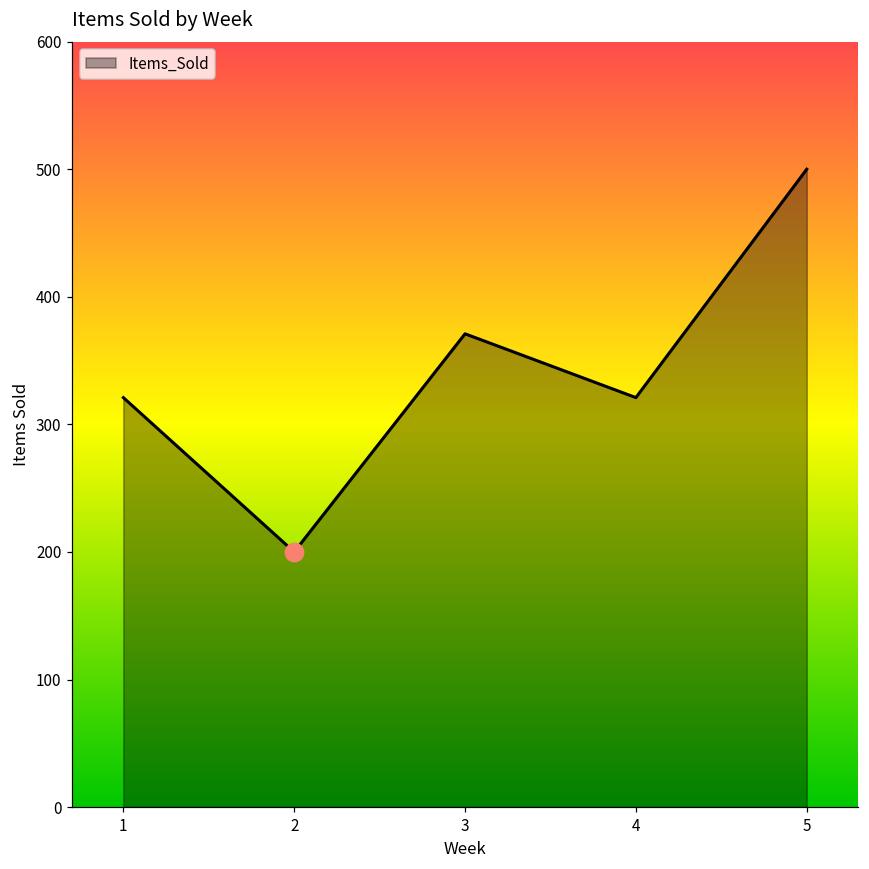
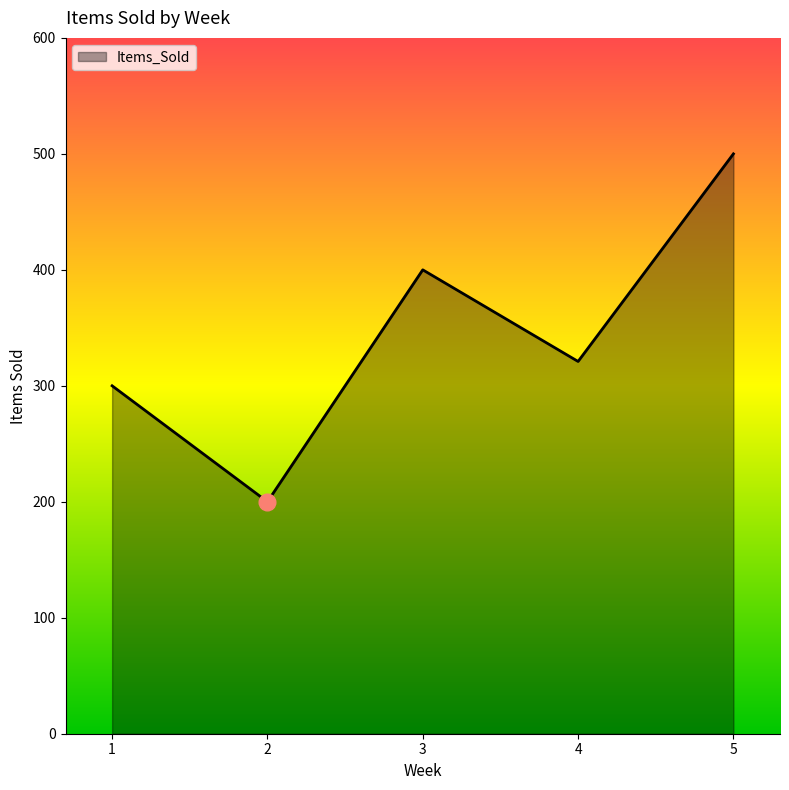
  {
    "Items_Sold": {
-     "1": 321,
-     "3": 371,
+     "1": 300,
+     "3": 400,
      "4": 321,
      "5": 500
    }
  }
